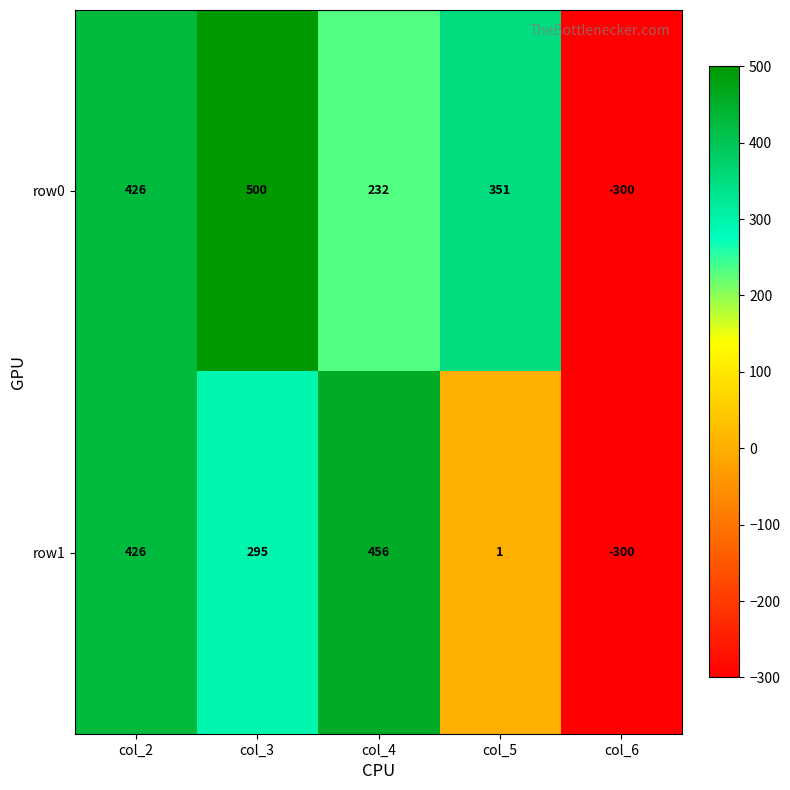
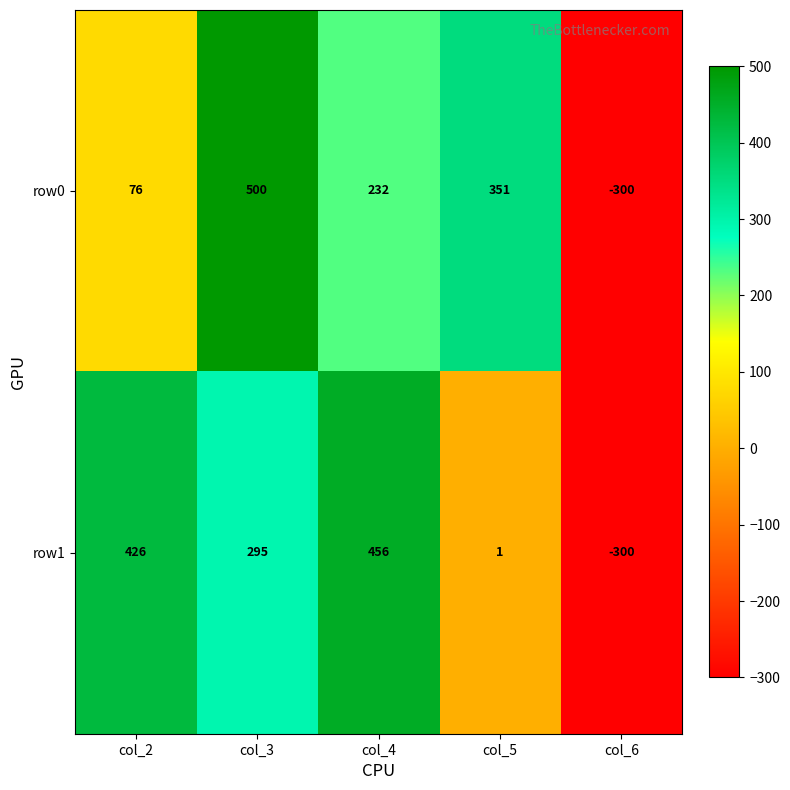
  {
    "row0": {
-     "col_2": 426,
+     "col_2": 76,
      "col_3": 500,
      "col_4": 232,
      "col_5": 351
    },
    "row1": {
      "col_2": 426,
      "col_3": 295,
      "col_4": 456,
      "col_5": 1,
      "col_6": -300
    }
  }
